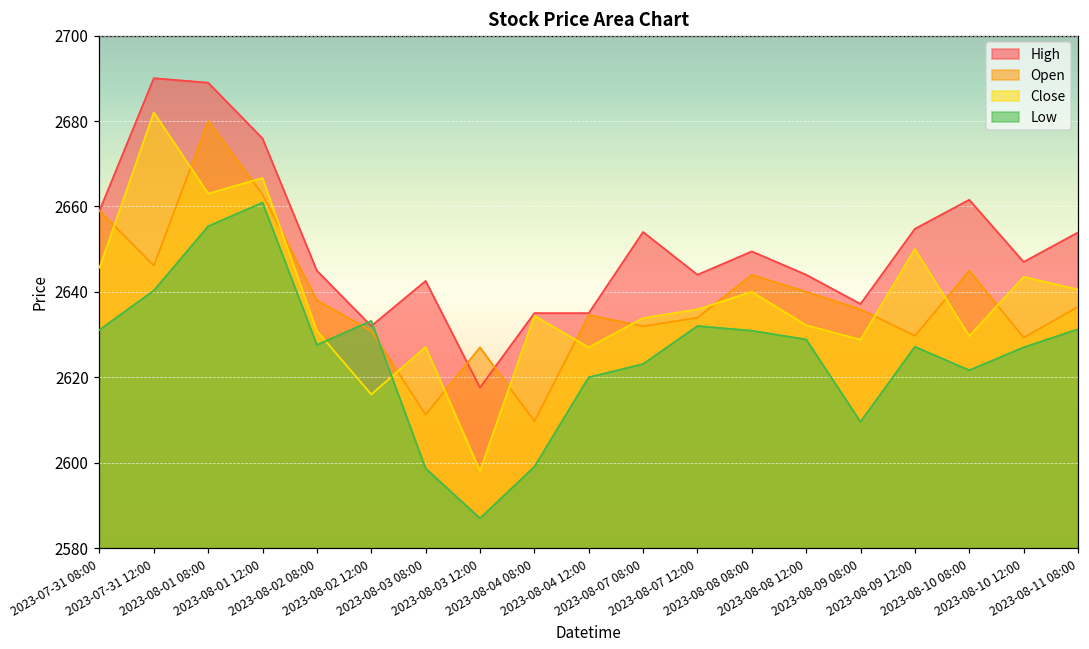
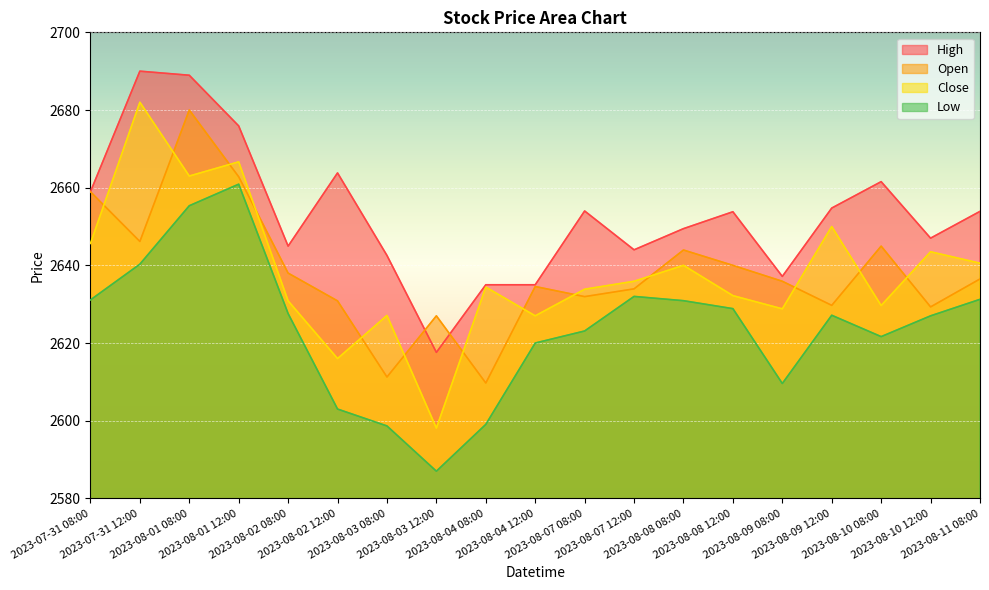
  {
    "High": {
      "2023-07-31 12:00": 2690,
      "2023-08-01 08:00": 2689,
      "2023-08-01 12:00": 2676,
      "2023-08-02 08:00": 2645,
-     "2023-08-02 12:00": 2632,
+     "2023-08-02 12:00": 2664,
      "2023-08-03 08:00": 2643,
      "2023-08-03 12:00": 2618,
      "2023-08-07 08:00": 2654,
      "2023-08-07 12:00": 2644,
      "2023-08-08 08:00": 2649,
-     "2023-08-08 12:00": 2644,
+     "2023-08-08 12:00": 2654,
      "2023-08-09 08:00": 2637,
      "2023-08-09 12:00": 2655,
      "2023-08-10 08:00": 2662,
      "2023-08-10 12:00": 2647,
      "2023-08-11 08:00": 2654
    },
    "Low": {
      "2023-07-31 08:00": 2631,
      "2023-07-31 12:00": 2640,
      "2023-08-01 08:00": 2655,
      "2023-08-01 12:00": 2661,
      "2023-08-02 08:00": 2628,
-     "2023-08-02 12:00": 2633,
+     "2023-08-02 12:00": 2603,
      "2023-08-03 08:00": 2599,
      "2023-08-03 12:00": 2587,
      "2023-08-04 08:00": 2599,
      "2023-08-04 12:00": 2620,
      "2023-08-07 08:00": 2623,
      "2023-08-07 12:00": 2632,
      "2023-08-08 08:00": 2631,
      "2023-08-08 12:00": 2629,
      "2023-08-09 08:00": 2610,
      "2023-08-09 12:00": 2627,
      "2023-08-10 08:00": 2622,
      "2023-08-10 12:00": 2627,
      "2023-08-11 08:00": 2631
    }
  }
